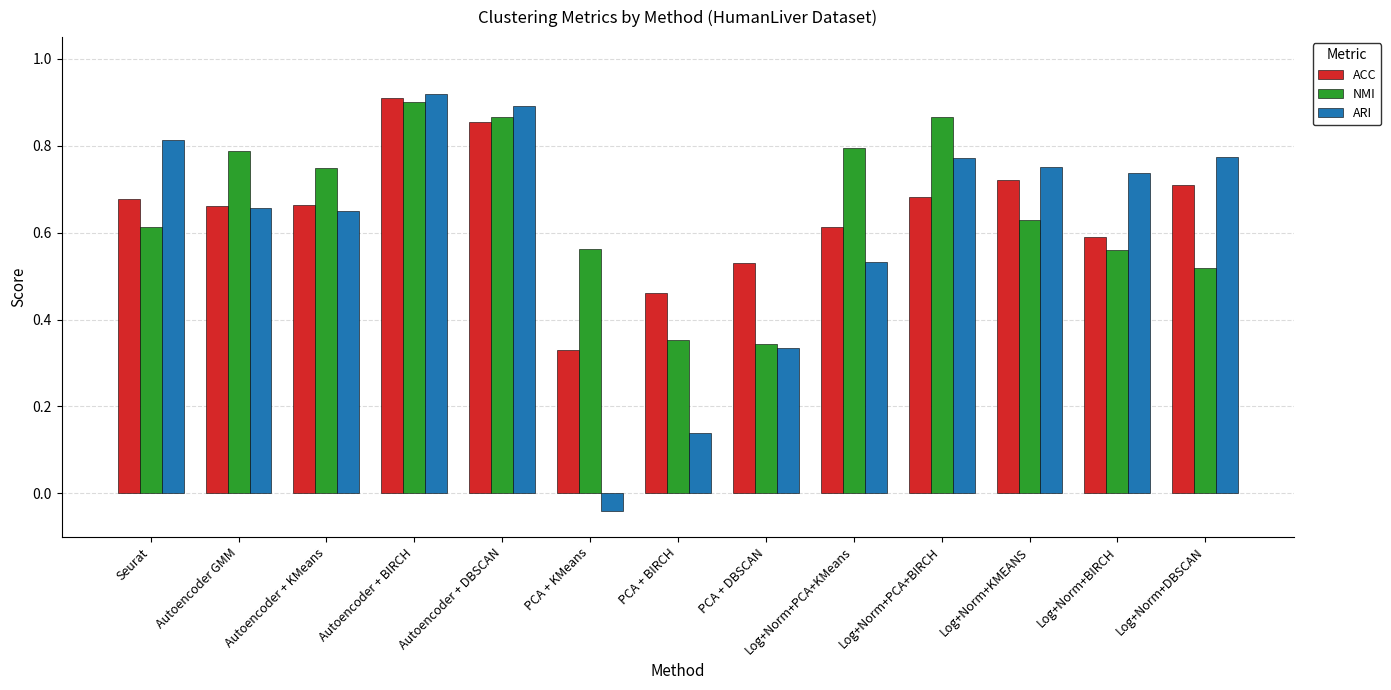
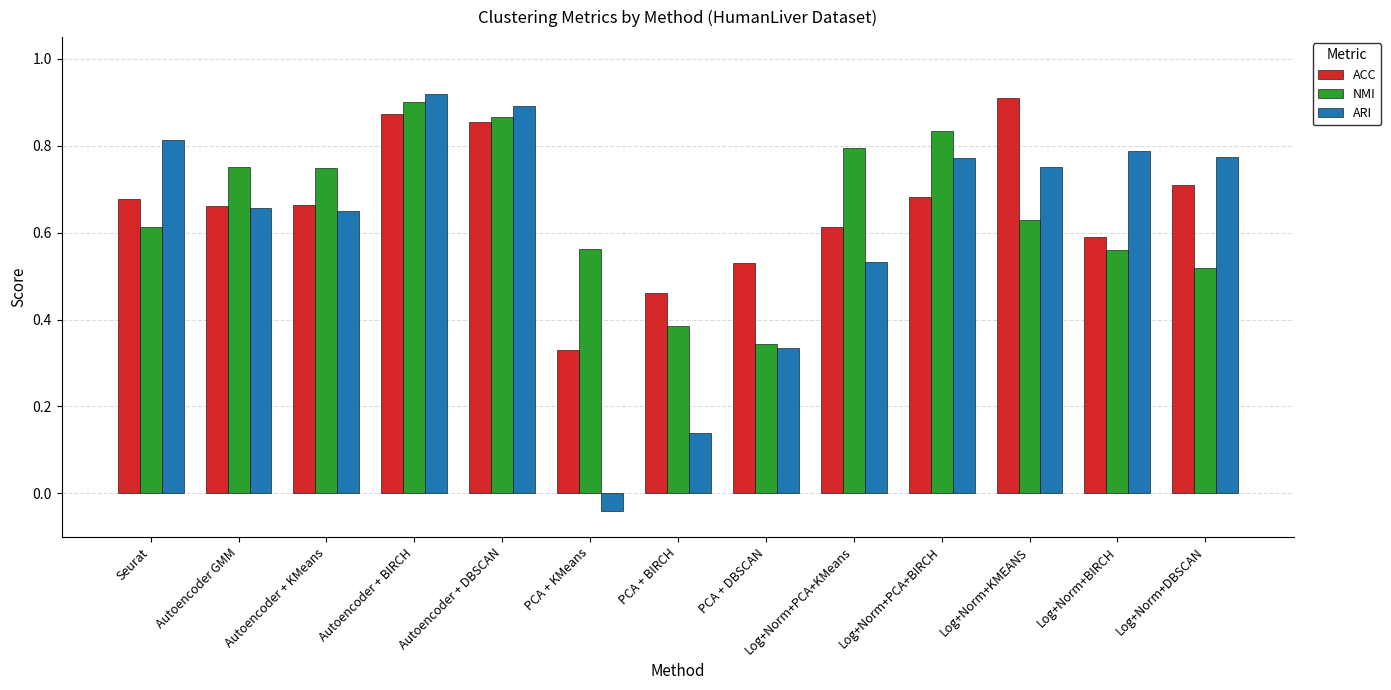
  {
    "ACC": {
      "Seurat": 0.68,
      "Autoencoder GMM": 0.66,
      "Autoencoder + KMeans": 0.66,
-     "Autoencoder + BIRCH": 0.91,
+     "Autoencoder + BIRCH": 0.87,
      "Autoencoder + DBSCAN": 0.86,
      "PCA + KMeans": 0.33,
      "PCA + BIRCH": 0.46,
      "PCA + DBSCAN": 0.53,
      "Log+Norm+PCA+KMeans": 0.61,
      "Log+Norm+PCA+BIRCH": 0.68,
-     "Log+Norm+KMEANS": 0.72,
+     "Log+Norm+KMEANS": 0.91,
      "Log+Norm+BIRCH": 0.59,
      "Log+Norm+DBSCAN": 0.71
    },
    "NMI": {
      "Seurat": 0.61,
-     "Autoencoder GMM": 0.79,
+     "Autoencoder GMM": 0.75,
      "Autoencoder + KMeans": 0.75,
      "Autoencoder + BIRCH": 0.90,
      "Autoencoder + DBSCAN": 0.87,
      "PCA + KMeans": 0.56,
-     "PCA + BIRCH": 0.35,
+     "PCA + BIRCH": 0.38,
      "PCA + DBSCAN": 0.34,
      "Log+Norm+PCA+KMeans": 0.80,
-     "Log+Norm+PCA+BIRCH": 0.87,
+     "Log+Norm+PCA+BIRCH": 0.83,
      "Log+Norm+KMEANS": 0.63,
      "Log+Norm+BIRCH": 0.56,
      "Log+Norm+DBSCAN": 0.52
    },
    "ARI": {
      "Seurat": 0.81,
      "Autoencoder GMM": 0.66,
      "Autoencoder + KMeans": 0.65,
      "Autoencoder + BIRCH": 0.92,
      "Autoencoder + DBSCAN": 0.89,
      "PCA + KMeans": -0.04,
      "PCA + BIRCH": 0.14,
      "PCA + DBSCAN": 0.34,
      "Log+Norm+PCA+KMeans": 0.53,
      "Log+Norm+PCA+BIRCH": 0.77,
      "Log+Norm+KMEANS": 0.75,
-     "Log+Norm+BIRCH": 0.74,
+     "Log+Norm+BIRCH": 0.79,
      "Log+Norm+DBSCAN": 0.78
    }
  }
